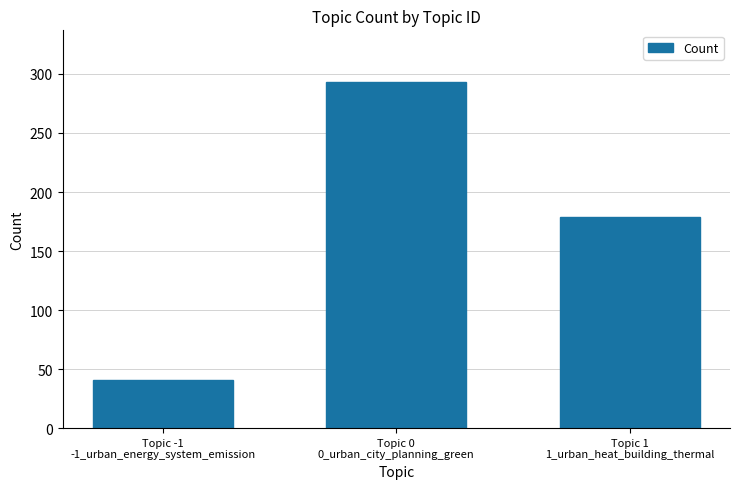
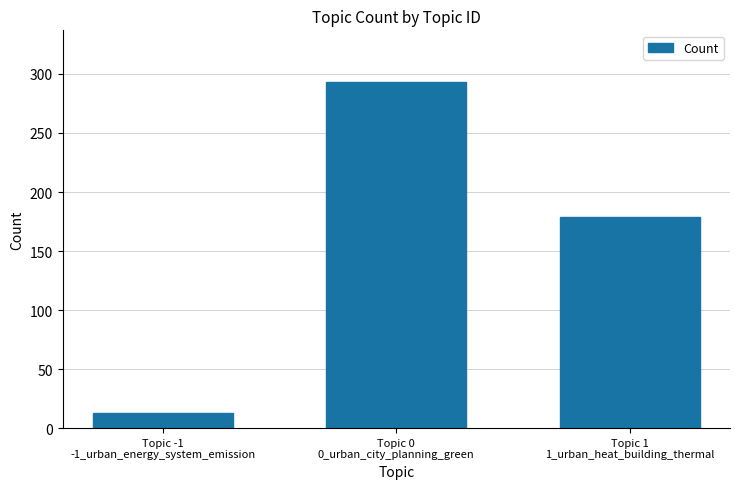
  {
-   "Topic -1 -1_urban_energy_system_emission": 41,
+   "Topic -1 -1_urban_energy_system_emission": 13,
    "Topic 0 0_urban_city_planning_green": 293,
    "Topic 1 1_urban_heat_building_thermal": 179
  }
